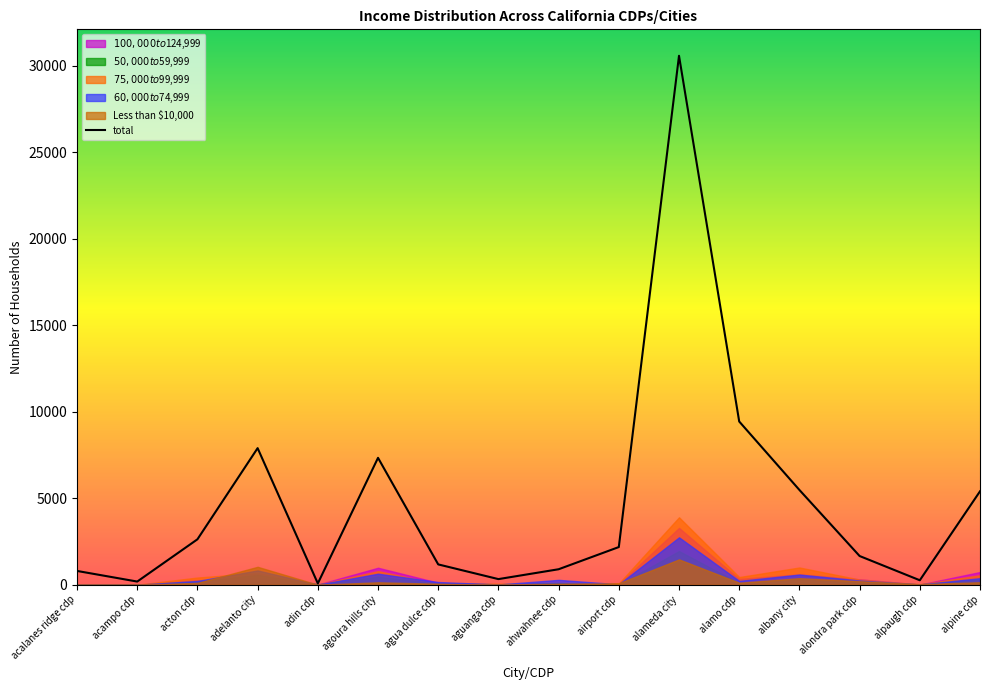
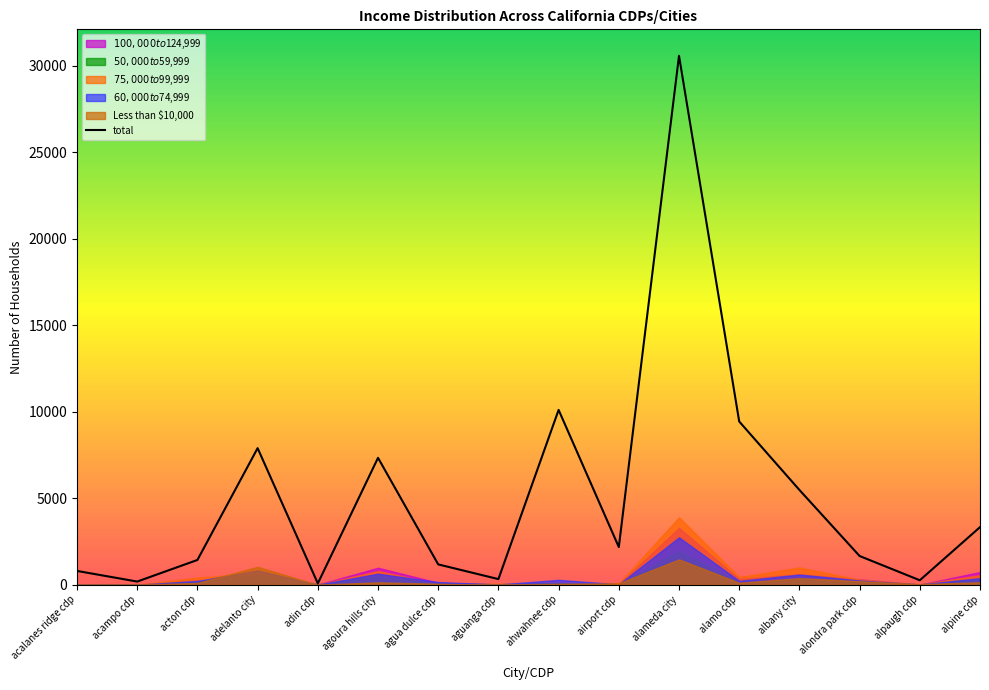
  {
    "total": {
      "acalanes ridge cdp": 800,
      "acampo cdp": 200,
-     "acton cdp": 2600,
+     "acton cdp": 1400,
      "adelanto city": 7900,
      "agoura hills city": 7300,
      "agua dulce cdp": 1200,
      "aguanga cdp": 300,
-     "ahwahnee cdp": 900,
+     "ahwahnee cdp": 10100,
      "airport cdp": 2200,
      "alameda city": 30600,
      "alamo cdp": 9400,
      "albany city": 5500,
      "alondra park cdp": 1700,
      "alpaugh cdp": 300,
-     "alpine cdp": 5400
+     "alpine cdp": 3300
    }
  }
